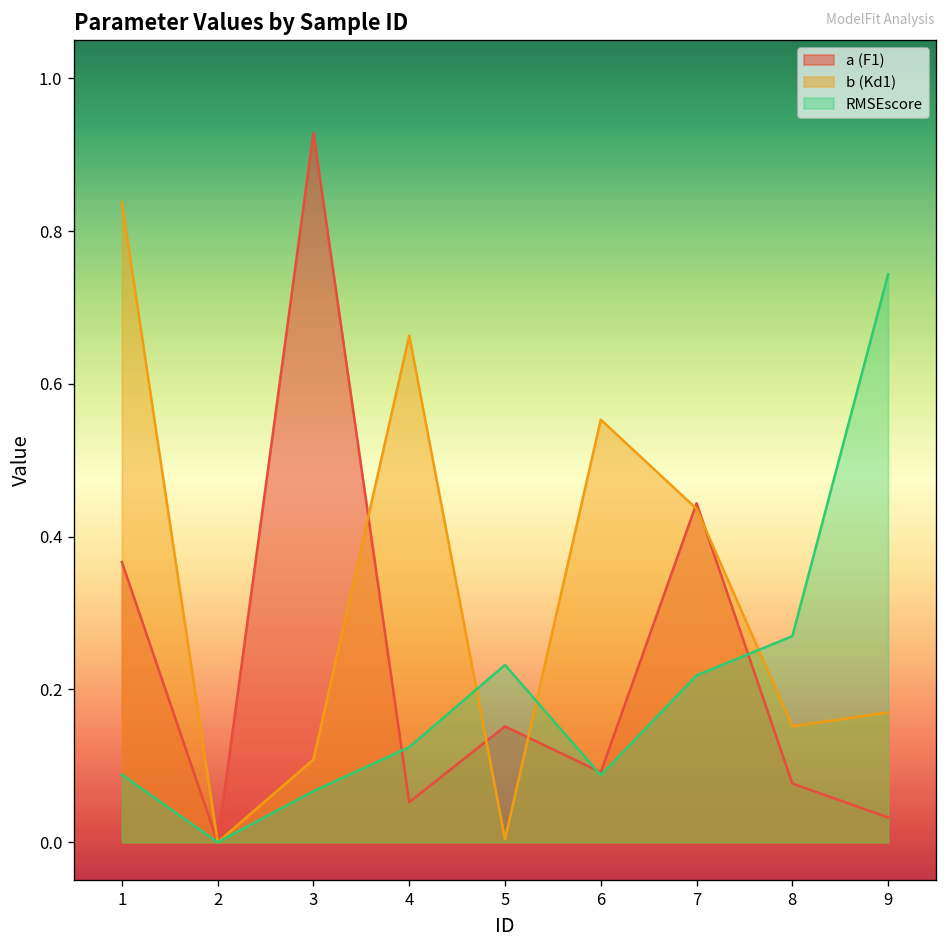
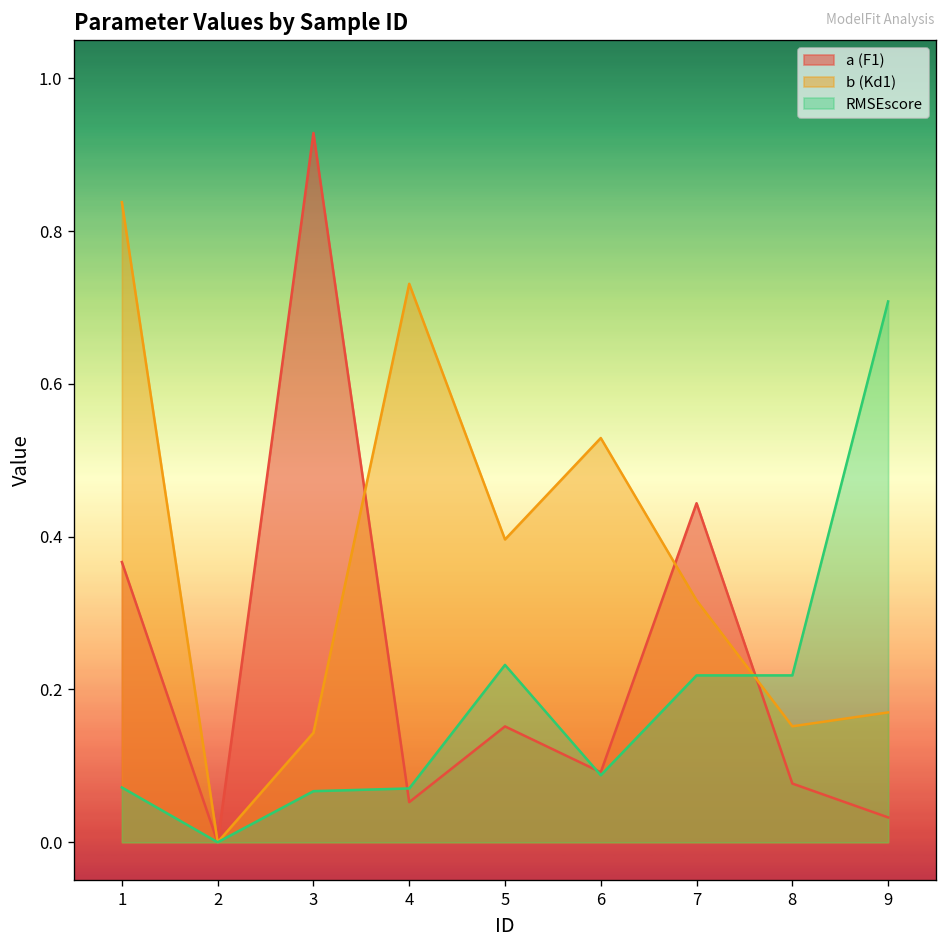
  {
    "a (F1)": {
      "1": 0.37,
      "3": 0.93,
      "4": 0.05,
      "5": 0.15,
      "7": 0.44,
      "8": 0.08,
      "9": 0.03
    },
    "b (Kd1)": {
      "1": 0.84,
-     "3": 0.11,
-     "4": 0.66,
-     "5": 0.00,
-     "6": 0.55,
-     "7": 0.44,
+     "3": 0.14,
+     "4": 0.73,
+     "5": 0.40,
+     "6": 0.53,
+     "7": 0.32,
      "8": 0.15,
      "9": 0.17
    },
    "RMSEscore": {
-     "1": 0.09,
+     "1": 0.07,
      "3": 0.07,
-     "4": 0.12,
+     "4": 0.07,
      "5": 0.23,
      "7": 0.22,
-     "8": 0.27,
-     "9": 0.74
+     "8": 0.22,
+     "9": 0.71
    }
  }
